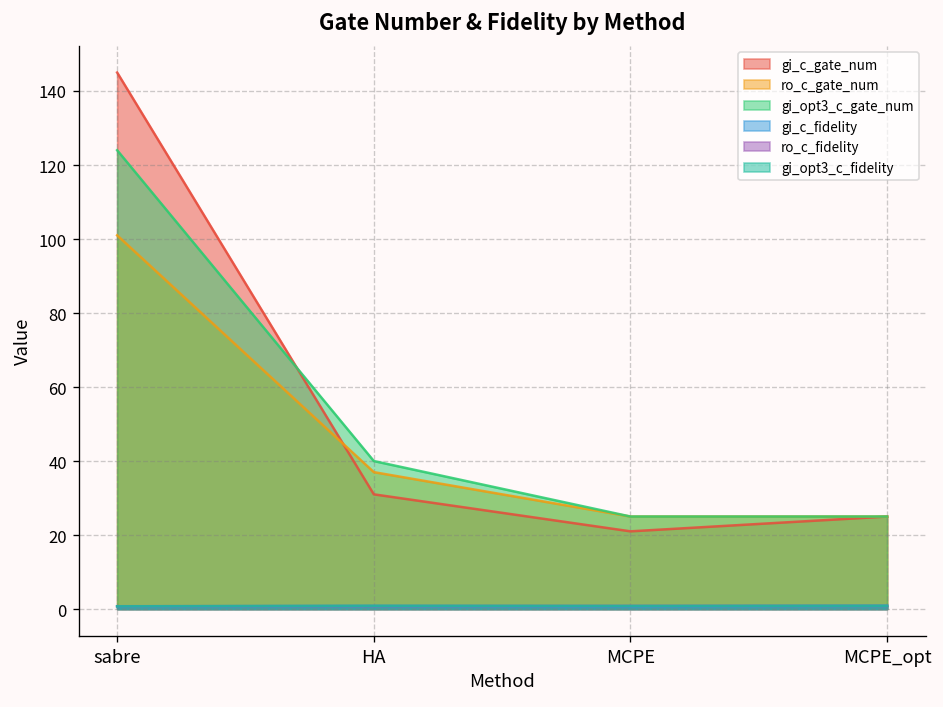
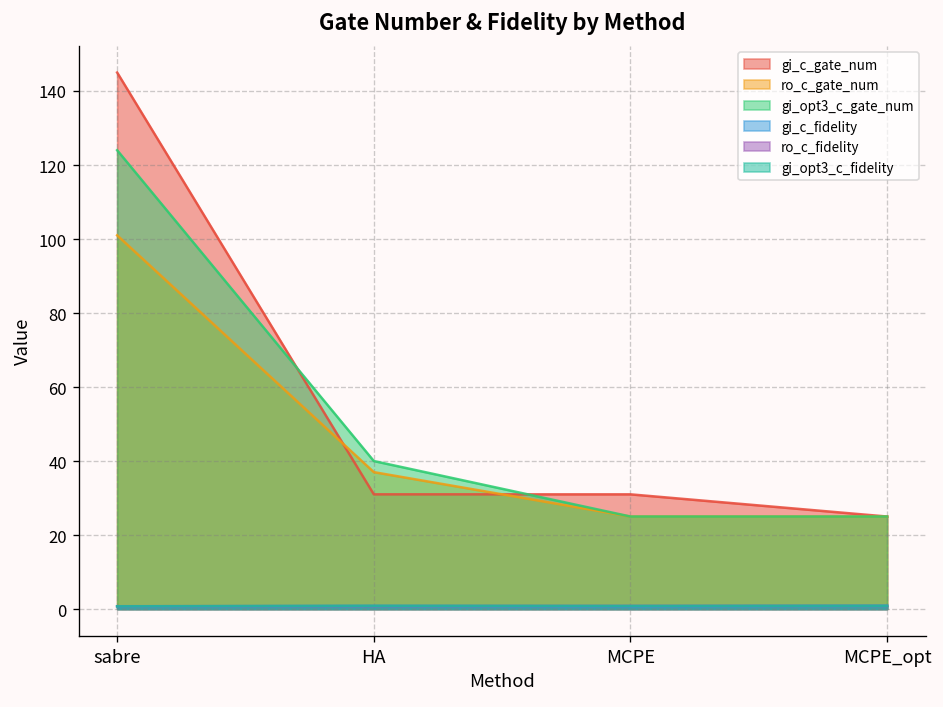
  {
    "gi_c_gate_num": {
      "sabre": 145,
      "HA": 31,
-     "MCPE": 21
+     "MCPE": 31
    },
    "ro_c_gate_num": {
      "sabre": 101,
      "HA": 37
    }
  }
